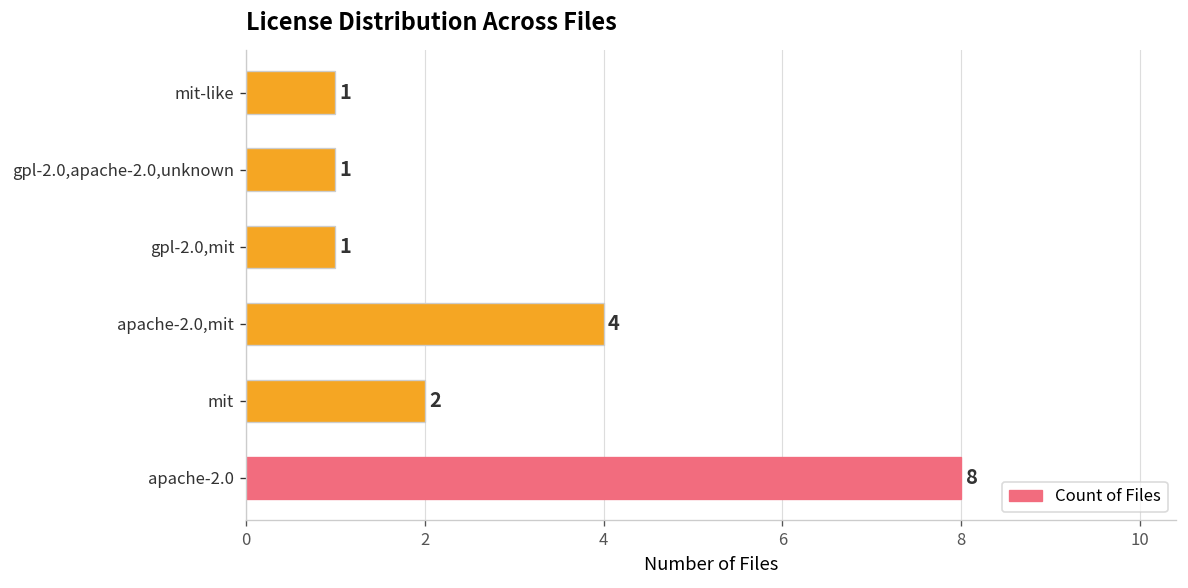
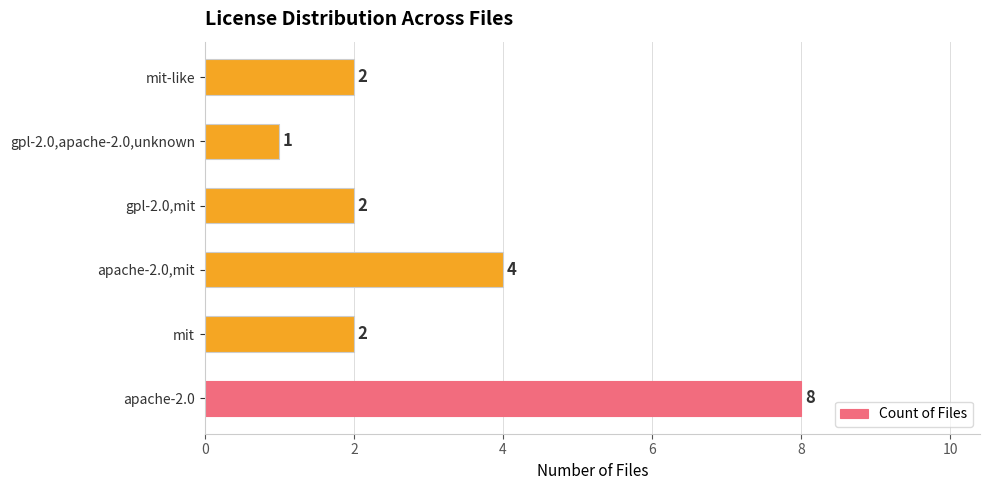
  {
-   "mit-like": 1,
+   "mit-like": 2,
    "gpl-2.0,apache-2.0,unknown": 1,
-   "gpl-2.0,mit": 1,
+   "gpl-2.0,mit": 2,
    "apache-2.0,mit": 4,
    "mit": 2,
    "apache-2.0": 8
  }
